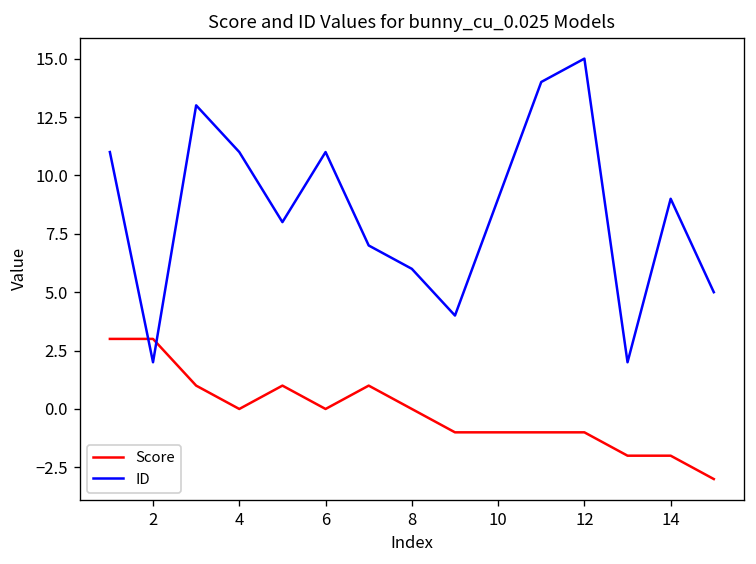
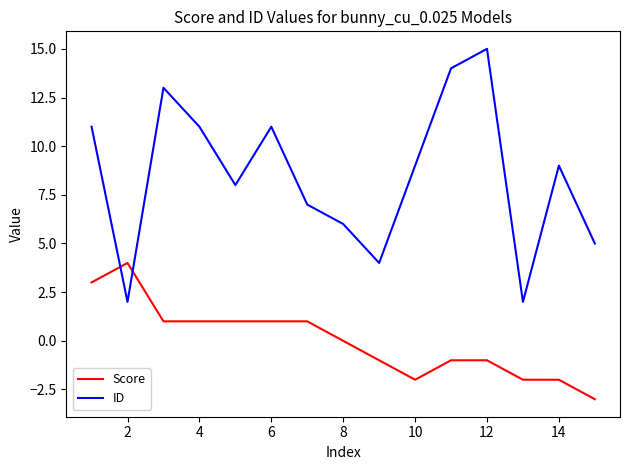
  {
    "Score": {
-     "2": 3,
-     "4": 0,
-     "6": 0,
+     "2": 4,
+     "4": 1,
+     "6": 1,
      "8": 0,
-     "10": -1,
+     "10": -2,
      "12": -1,
      "14": -2
    },
    "ID": {
      "2": 2,
      "4": 11,
      "6": 11,
      "8": 6,
      "10": 9,
      "12": 15,
      "14": 9
    }
  }
